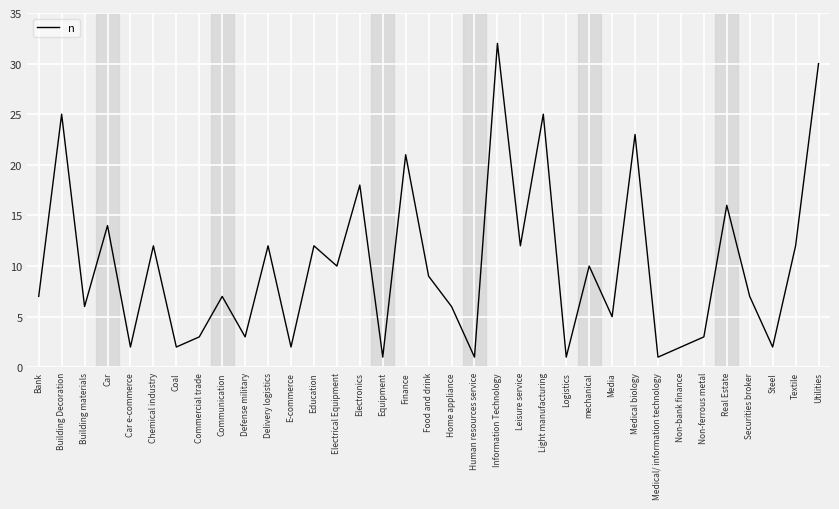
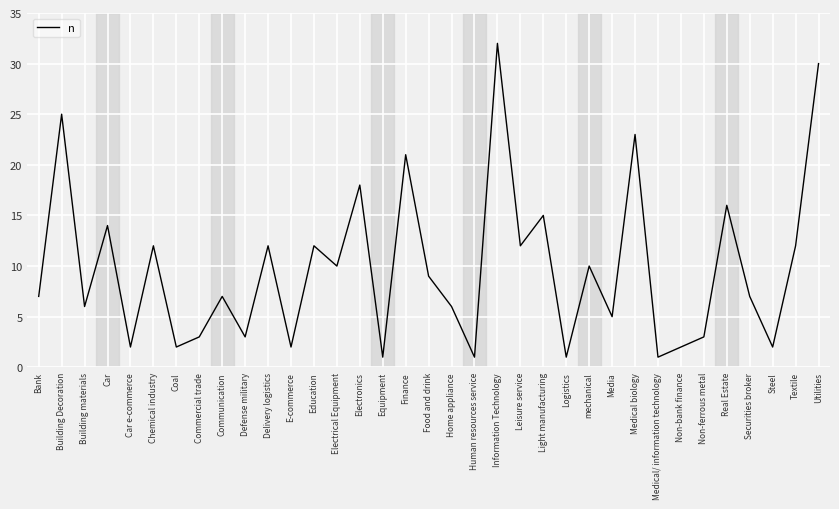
  {
    "Bank": 7,
    "Building Decoration": 25,
    "Building materials": 6,
    "Car": 14,
    "Car e-commerce": 2,
    "Chemical industry": 12,
    "Coal": 2,
    "Commercial trade": 3,
    "Communication": 7,
    "Defense military": 3,
    "Delivery logistics": 12,
    "E-commerce": 2,
    "Education": 12,
    "Electrical Equipment": 10,
    "Electronics": 18,
    "Equipment": 1,
    "Finance": 21,
    "Food and drink": 9,
    "Home appliance": 6,
    "Human resources service": 1,
    "Information Technology": 32,
    "Leisure service": 12,
-   "Light manufacturing": 25,
+   "Light manufacturing": 15,
    "Logistics": 1,
    "mechanical": 10,
    "Media": 5,
    "Medical biology": 23,
    "Medical/ information technology": 1,
    "Non-bank finance": 2,
    "Non-ferrous metal": 3,
    "Real Estate": 16,
    "Securities broker": 7,
    "Steel": 2,
    "Textile": 12,
    "Utilities": 30
  }
